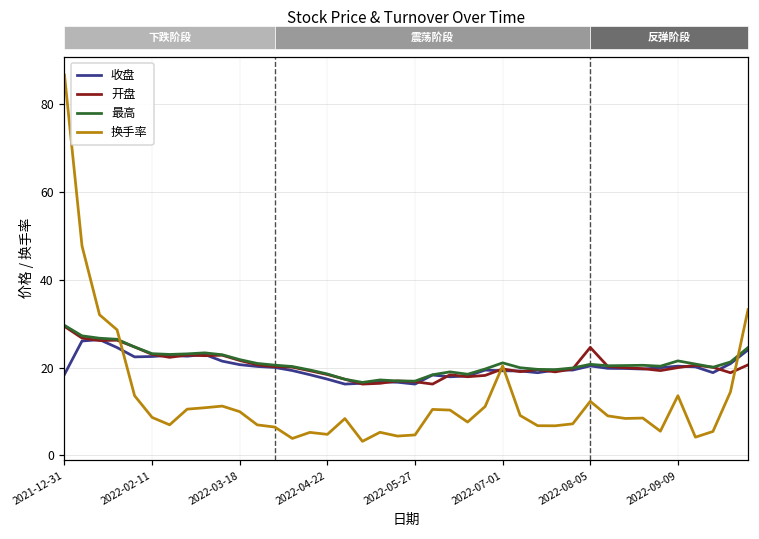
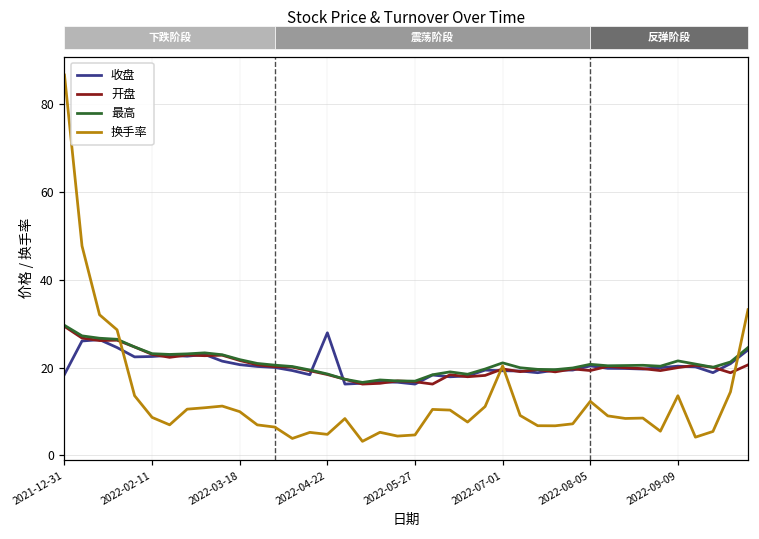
  {
    "收盘": {
      "2021-12-31": 18,
      "2022-03-18": 21,
-     "2022-04-22": 17
+     "2022-04-22": 28
    },
    "开盘": {
-     "2022-08-05": 25
+     "2022-08-05": 19
    },
    "最高": {
      "2022-07-01": 21,
      "2022-09-09": 22
    },
    "换手率": {
      "2021-12-31": 87,
      "2022-02-11": 9,
      "2022-03-18": 10,
      "2022-04-22": 5,
      "2022-05-27": 5,
      "2022-07-01": 20,
      "2022-08-05": 12,
      "2022-09-09": 14
    }
  }
